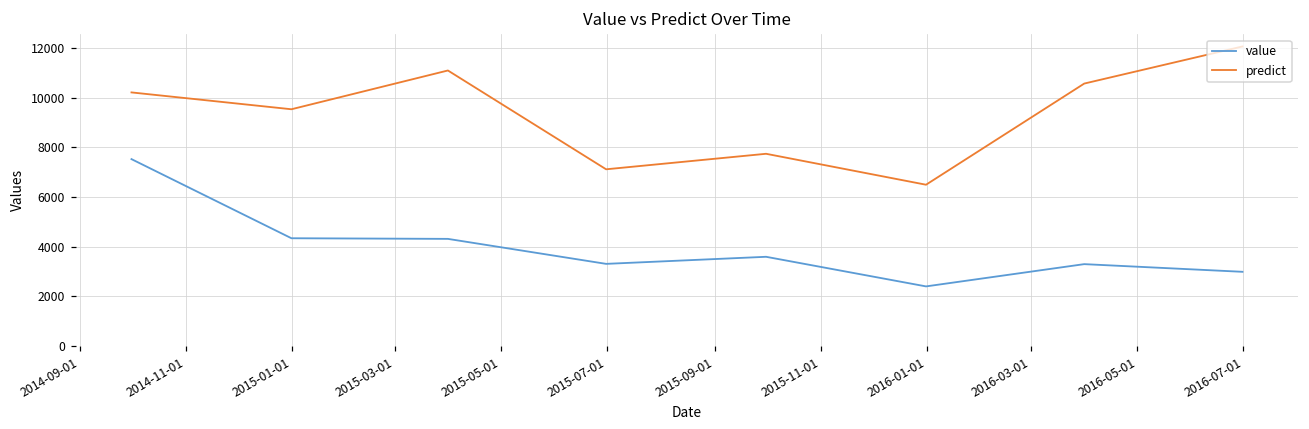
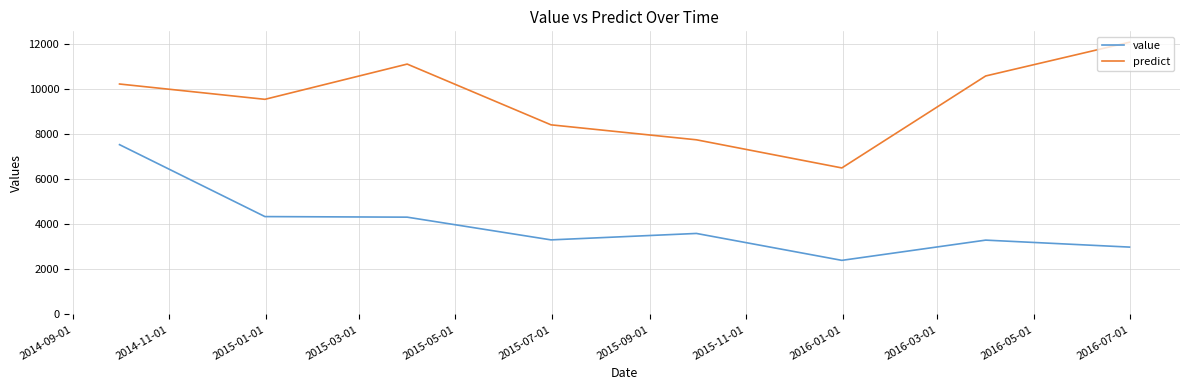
  {
    "value": {
      "2015-01-01": 4300,
      "2015-07-01": 3300,
      "2016-01-01": 2400,
      "2016-07-01": 3000
    },
    "predict": {
      "2015-01-01": 9500,
-     "2015-07-01": 7100,
+     "2015-07-01": 8400,
      "2016-01-01": 6500
    }
  }
